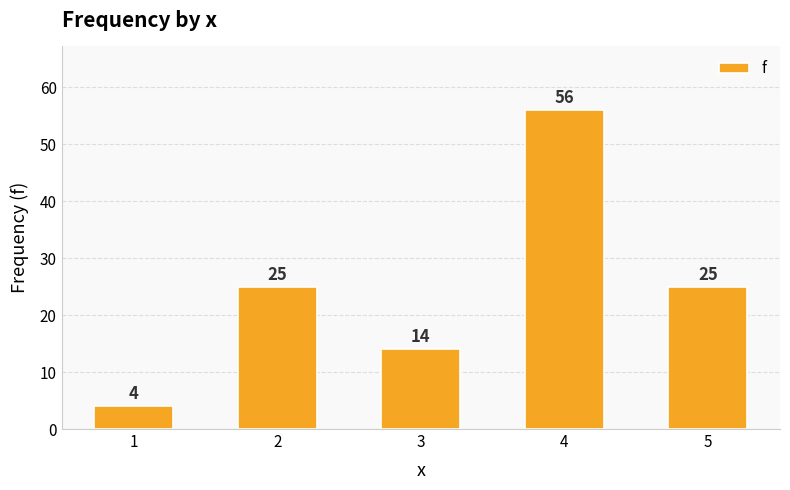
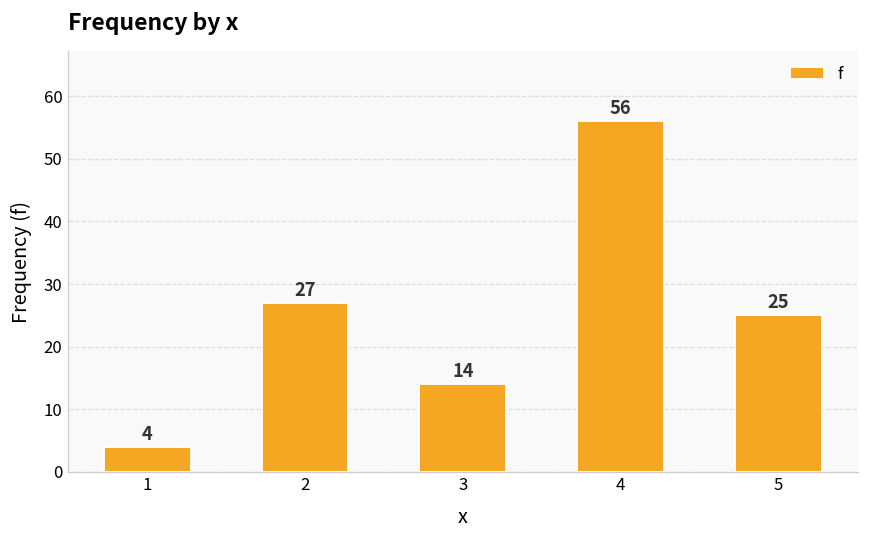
  {
    "1": 4,
-   "2": 25,
+   "2": 27,
    "3": 14,
    "4": 56,
    "5": 25
  }
